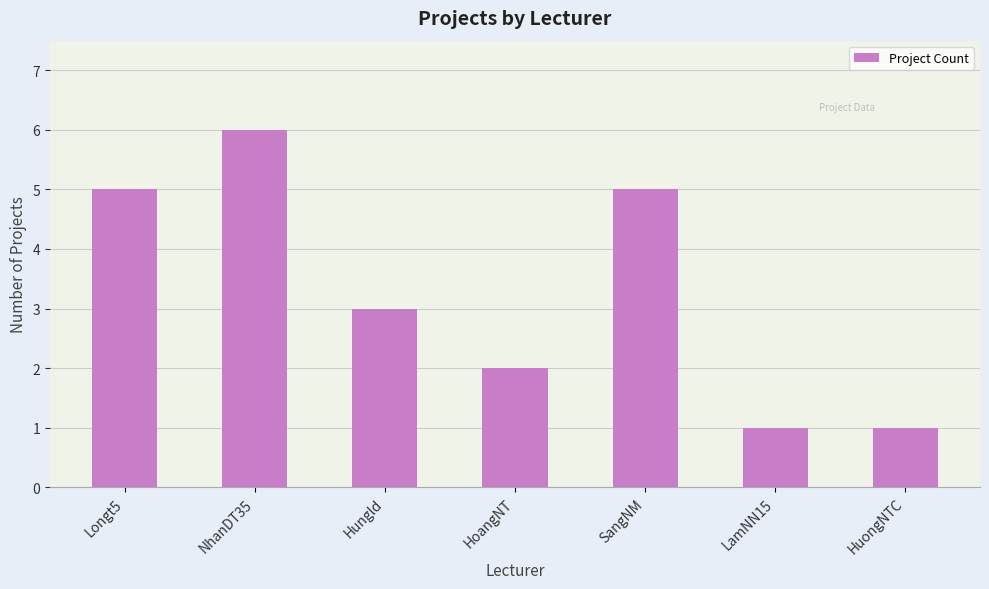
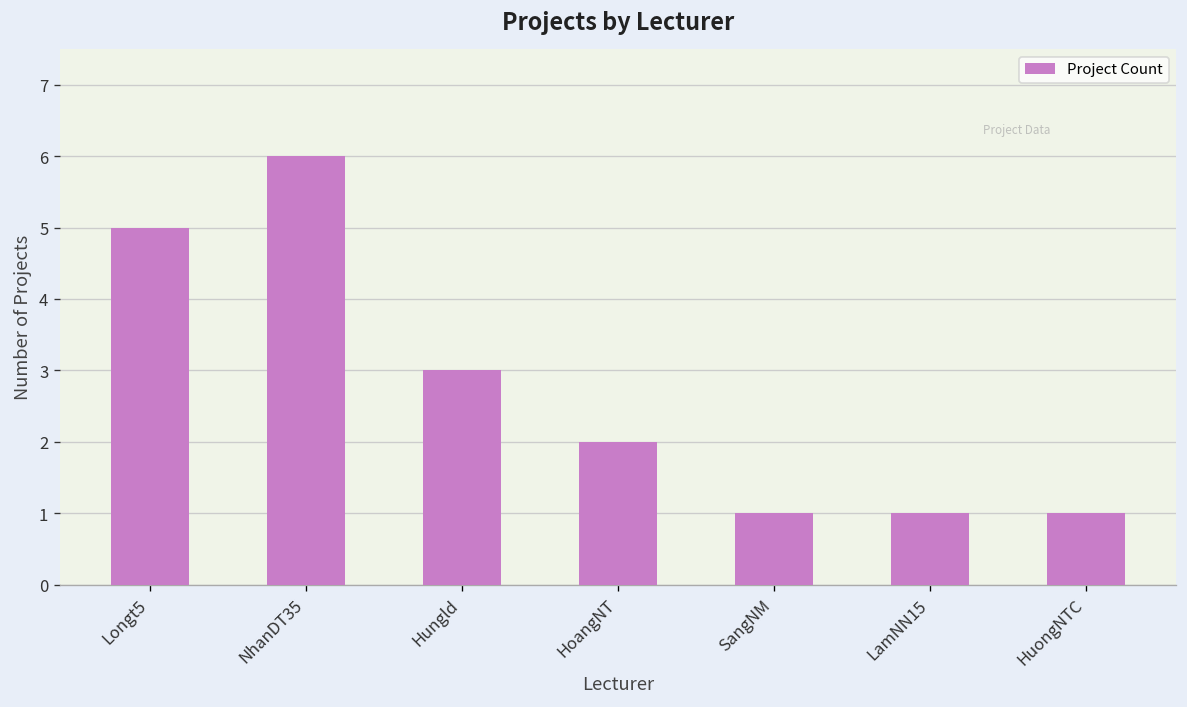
  {
    "Longt5": 5,
    "NhanDT35": 6,
    "Hungld": 3,
    "HoangNT": 2,
-   "SangNM": 5,
+   "SangNM": 1,
    "LamNN15": 1,
    "HuongNTC": 1
  }
